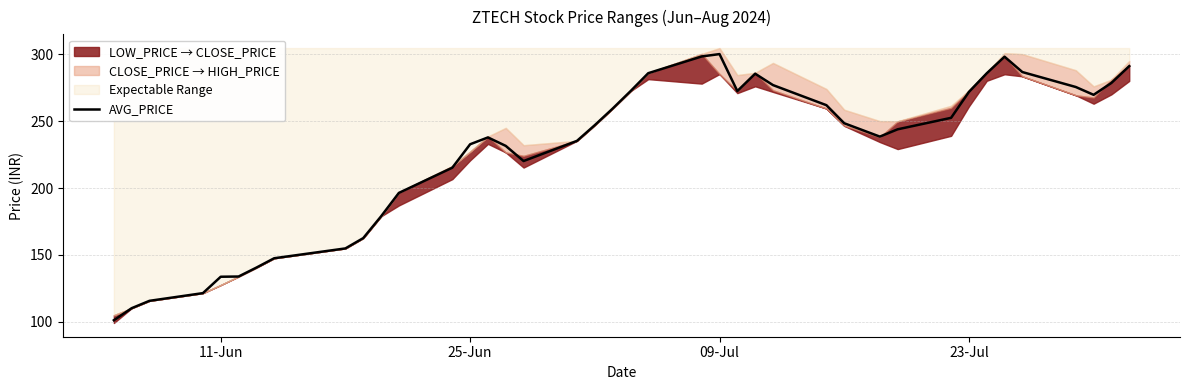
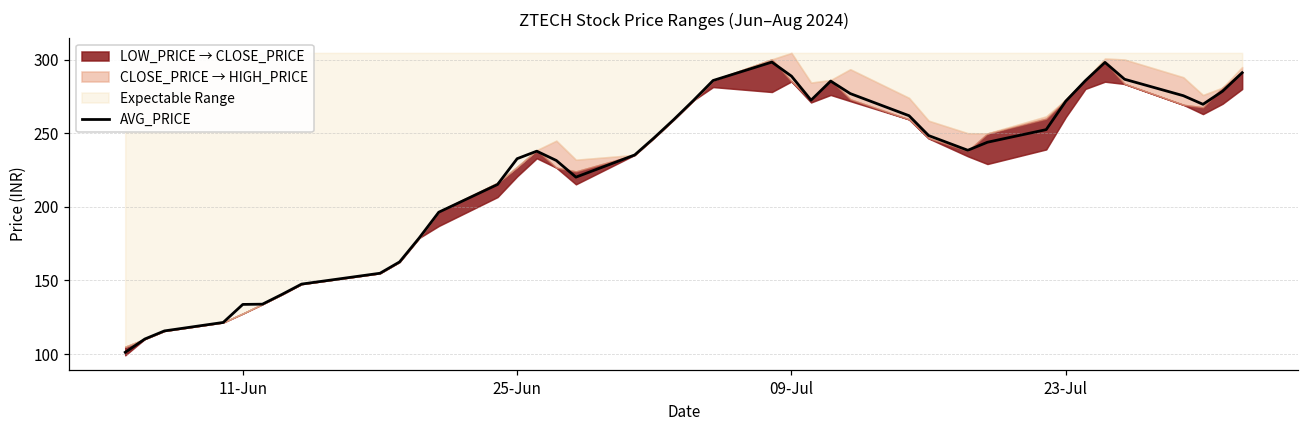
  {
    "AVG_PRICE": {
      "11-Jun": 134,
      "25-Jun": 233,
-     "09-Jul": 300
+     "09-Jul": 289
    }
  }
